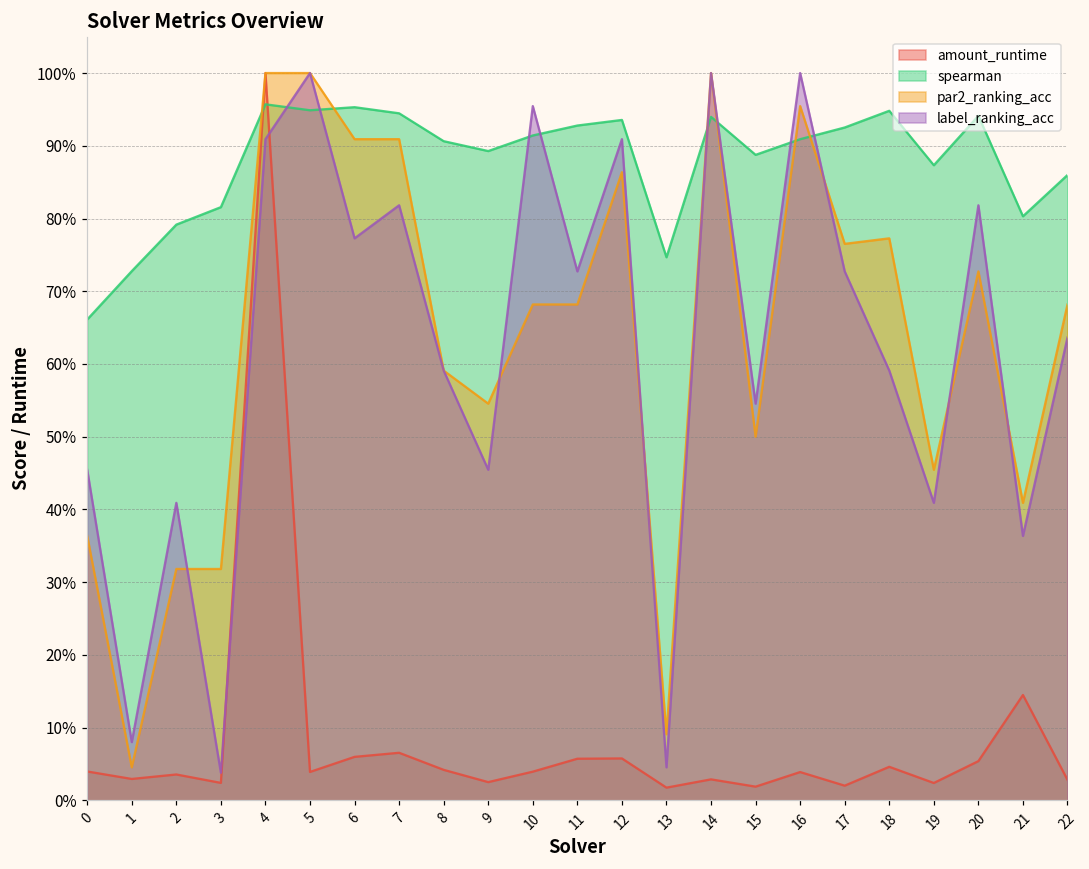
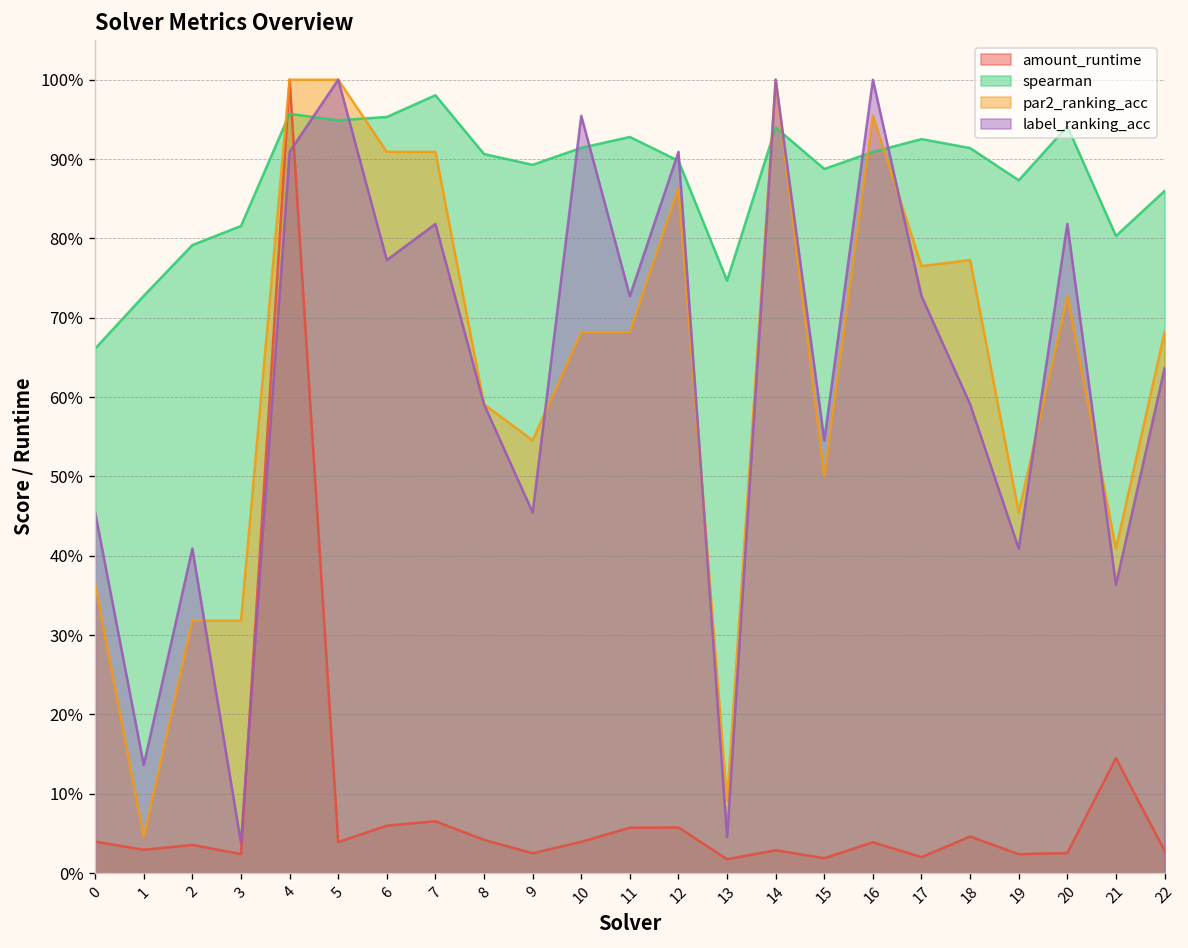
  {
    "amount_runtime": {
      "0": "4%",
      "1": "3%",
      "2": "4%",
      "3": "2%",
      "5": "4%",
      "6": "6%",
      "7": "7%",
      "8": "4%",
      "9": "3%",
      "10": "4%",
      "11": "6%",
      "12": "6%",
      "13": "2%",
      "14": "3%",
      "15": "2%",
      "16": "4%",
      "17": "2%",
      "18": "5%",
      "19": "2%",
-     "20": "5%",
+     "20": "3%",
      "21": "14%",
      "22": "3%"
    },
    "spearman": {
      "0": "66%",
      "1": "73%",
      "2": "79%",
      "3": "82%",
      "4": "96%",
      "5": "95%",
      "6": "95%",
-     "7": "94%",
+     "7": "98%",
      "8": "91%",
      "9": "89%",
      "10": "91%",
      "11": "93%",
-     "12": "94%",
+     "12": "90%",
      "13": "75%",
      "14": "94%",
      "15": "89%",
      "16": "91%",
      "17": "93%",
-     "18": "95%",
+     "18": "91%",
      "19": "87%",
      "21": "80%",
      "22": "86%"
    },
    "par2_ranking_acc": {
      "0": "36%",
      "1": "5%",
      "2": "32%",
      "3": "32%",
      "6": "91%",
      "7": "91%",
      "9": "55%",
      "10": "68%",
      "11": "68%",
      "12": "86%",
      "13": "9%",
      "15": "50%",
      "16": "95%",
      "17": "77%",
      "18": "77%",
      "19": "45%",
      "20": "73%",
      "21": "41%",
      "22": "68%"
    },
    "label_ranking_acc": {
      "0": "45%",
-     "1": "8%",
+     "1": "14%",
      "2": "41%",
      "3": "4%",
      "4": "91%",
      "6": "77%",
      "7": "82%",
      "9": "45%",
      "10": "95%",
      "11": "73%",
      "12": "91%",
      "13": "5%",
      "15": "55%",
      "16": "100%",
      "17": "73%",
      "18": "59%",
      "19": "41%",
      "20": "82%",
      "21": "36%",
      "22": "64%"
    }
  }
